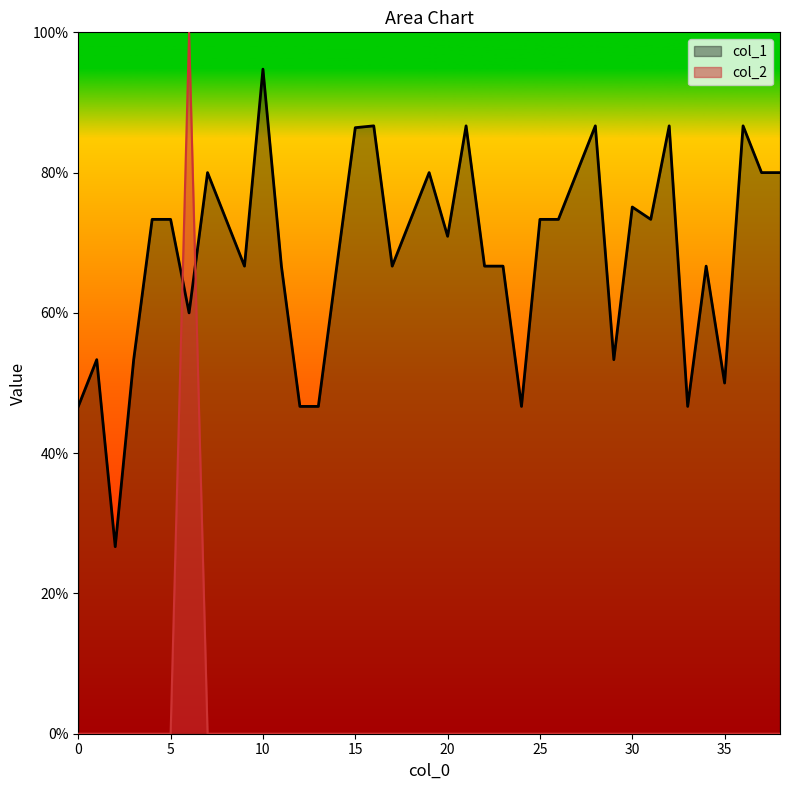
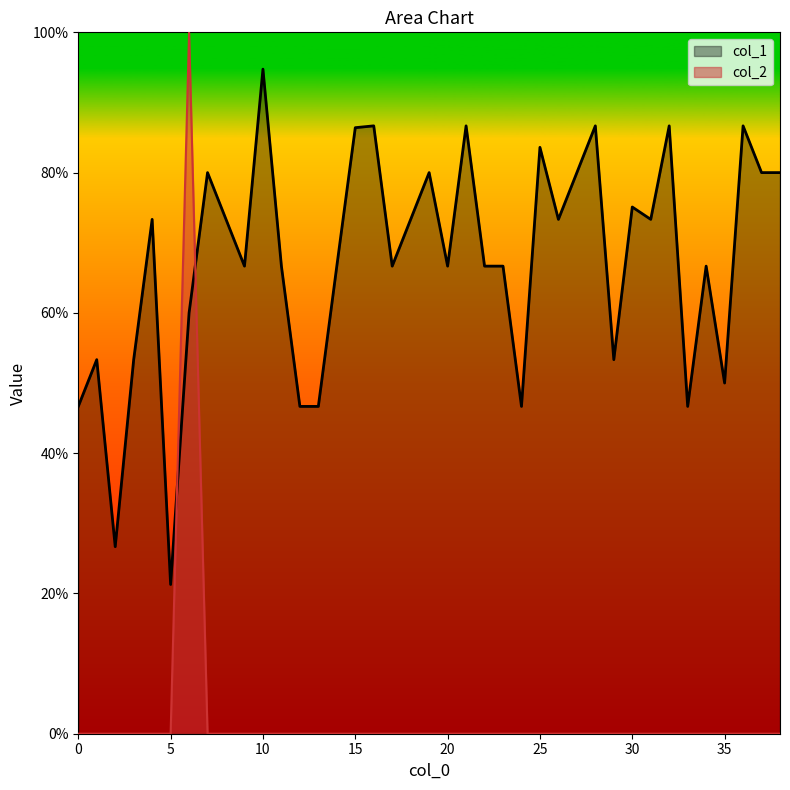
  {
    "col_1": {
      "0": "47%",
-     "5": "73%",
+     "5": "21%",
      "10": "95%",
      "15": "86%",
-     "20": "71%",
-     "25": "73%",
+     "20": "67%",
+     "25": "84%",
      "30": "75%",
      "35": "50%"
    },
    "col_2": {
      "0": "0%",
      "5": "0%",
      "10": "0%",
      "15": "0%",
      "20": "0%",
      "25": "0%",
      "30": "0%",
      "35": "0%"
    }
  }
